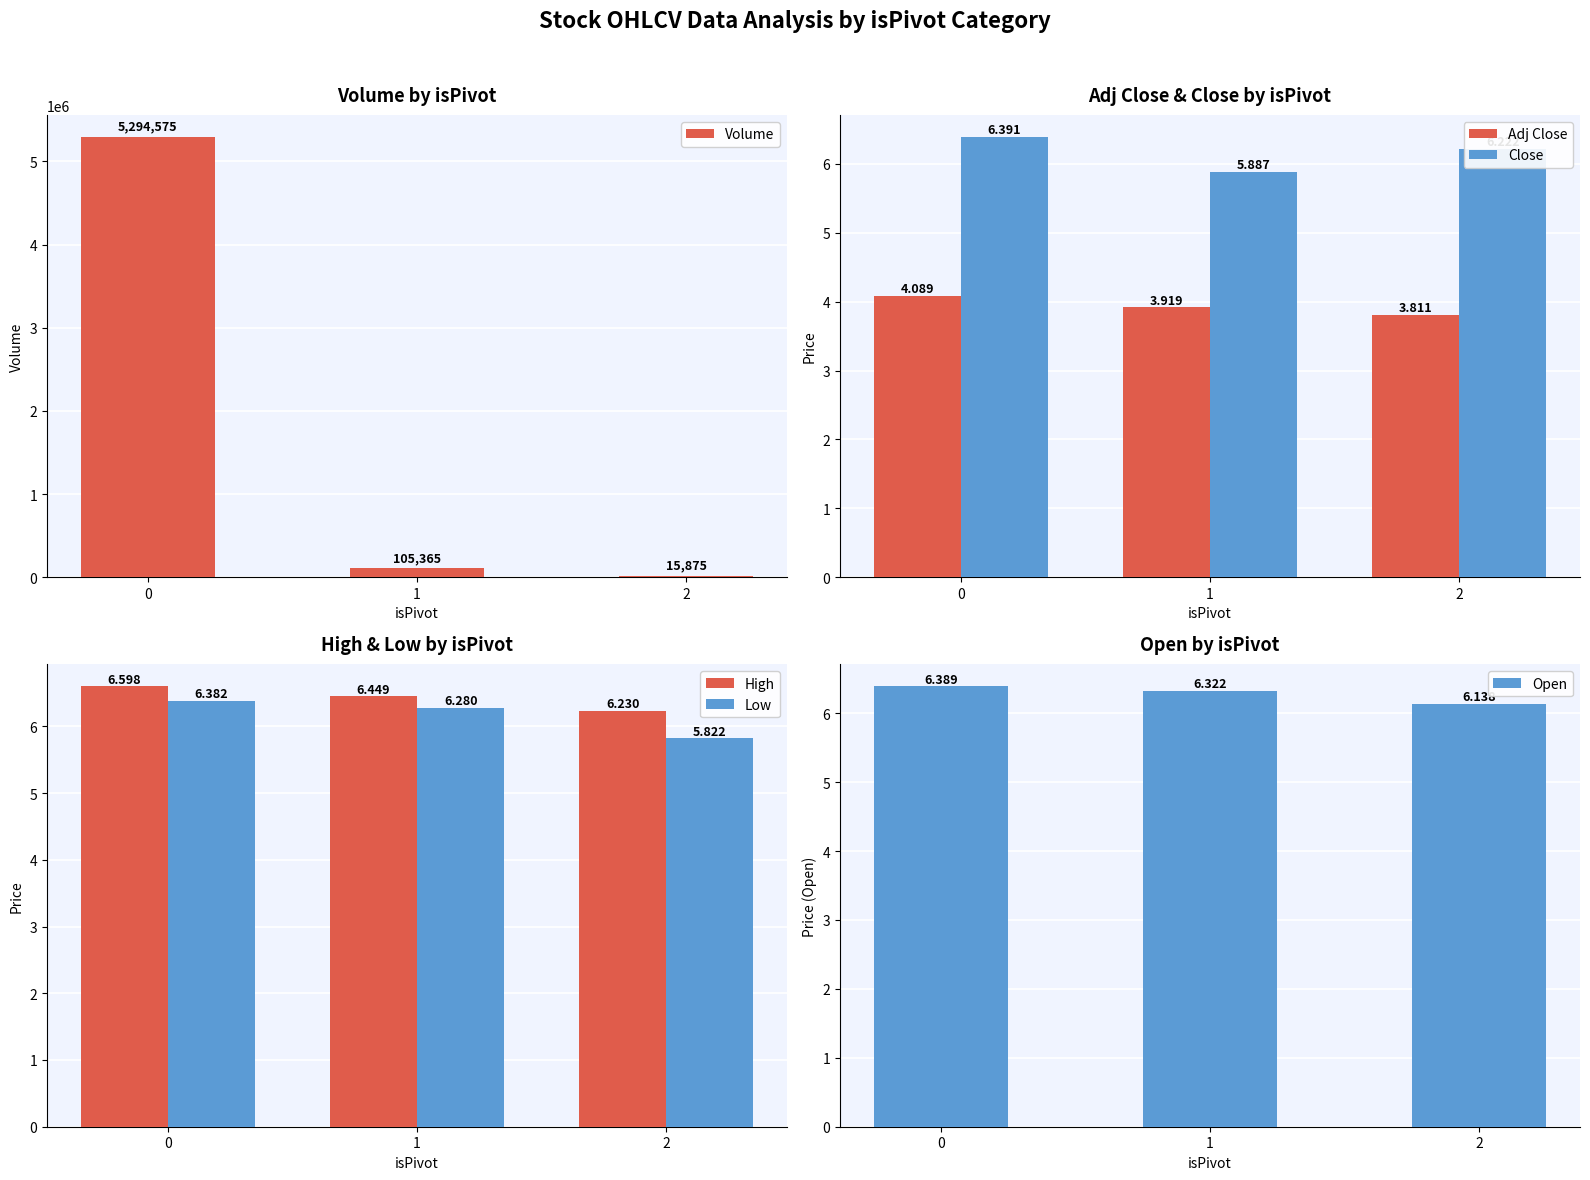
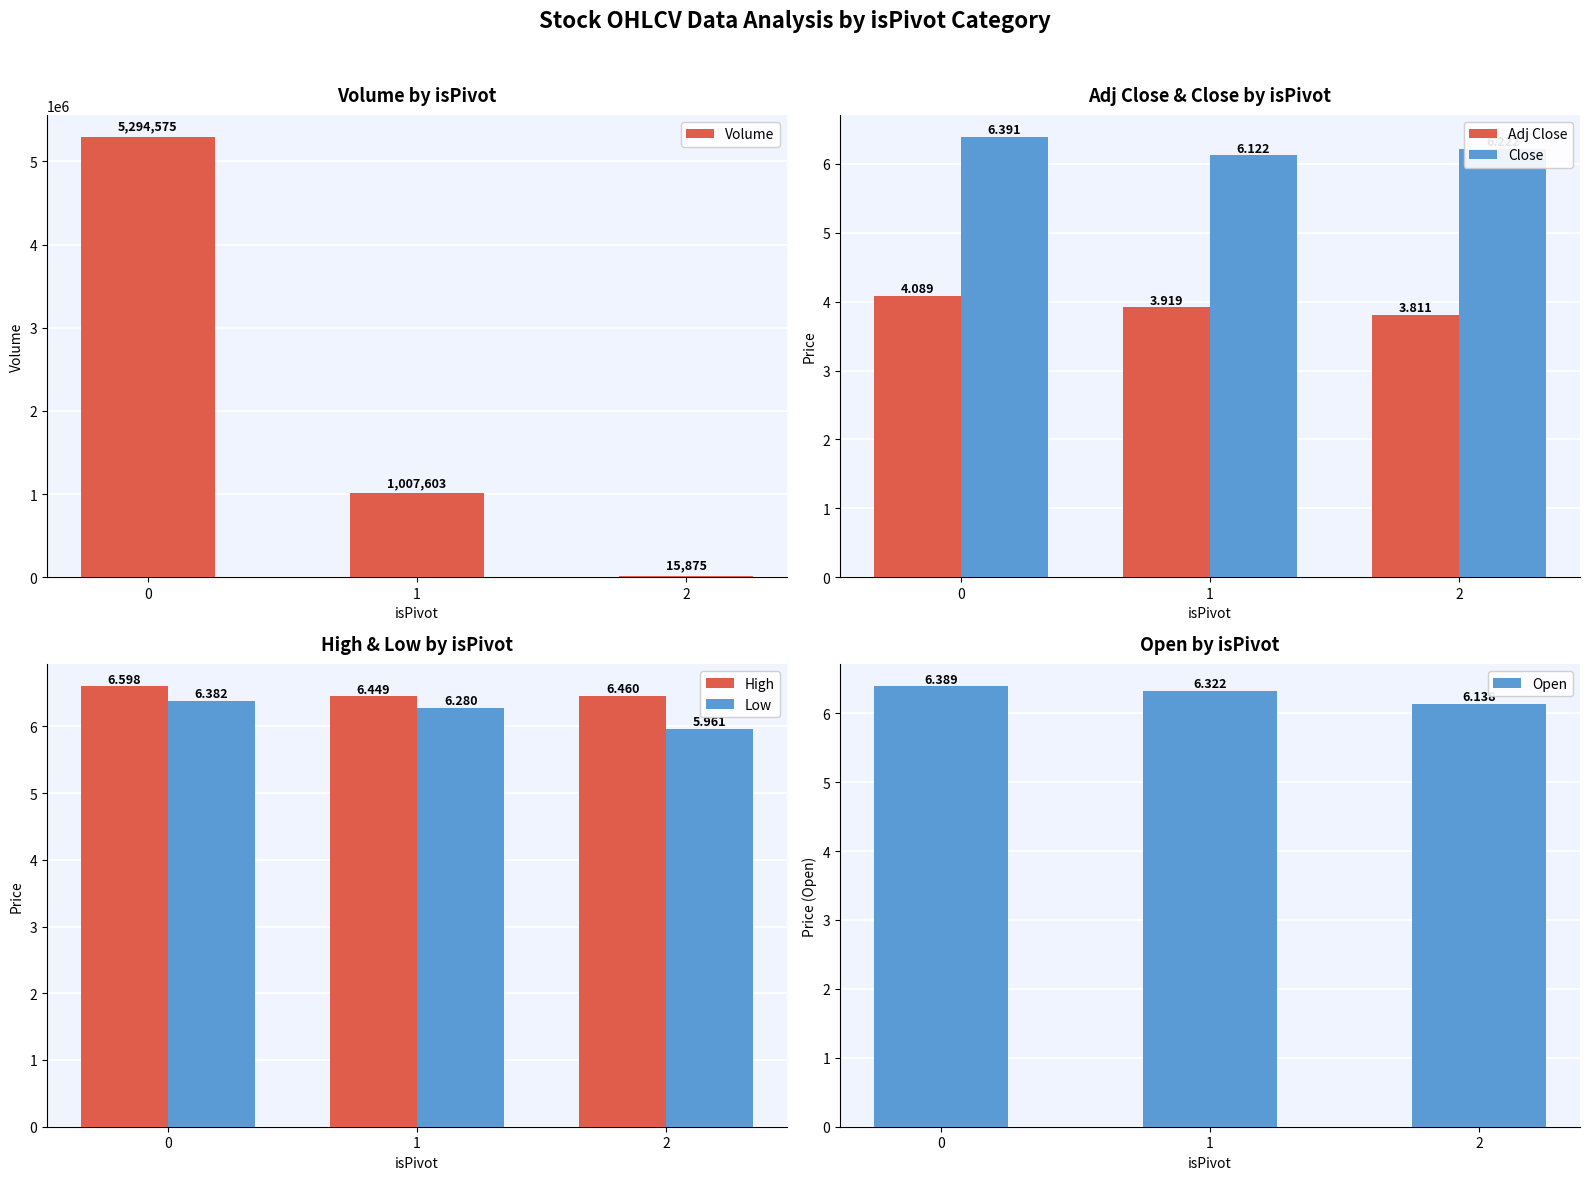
  {
    "Volume by isPivot": {
      "0": "5,294,575",
-     "1": "105,365",
+     "1": "1,007,603",
      "2": "15,875"
    },
    "Adj Close & Close by isPivot": {
      "Adj Close": {
        "0": "4.089",
        "1": "3.919",
        "2": "3.811"
      },
      "Close": {
        "0": "6.391",
-       "1": "5.887"
+       "1": "6.122"
      }
    },
    "High & Low by isPivot": {
      "High": {
        "0": "6.598",
        "1": "6.449",
-       "2": "6.230"
+       "2": "6.460"
      },
      "Low": {
-       "2": "5.8"
+       "2": "6.0"
      }
    },
    "Open by isPivot": {
      "0": "6.389",
      "1": "6.322"
    }
  }
